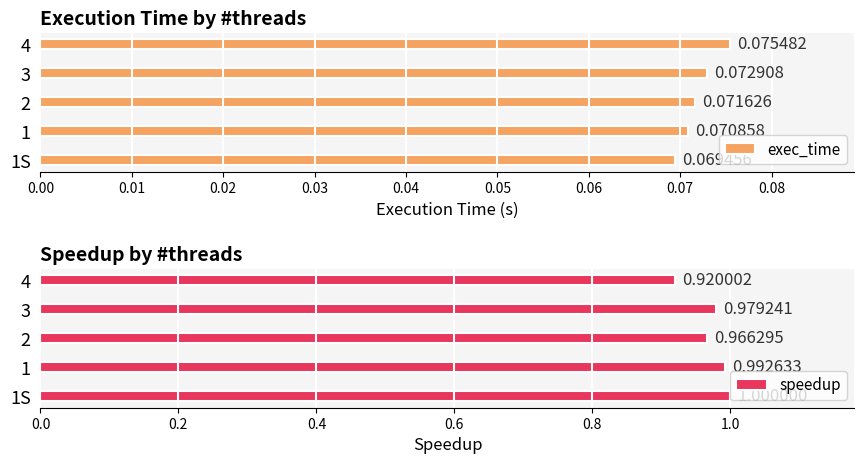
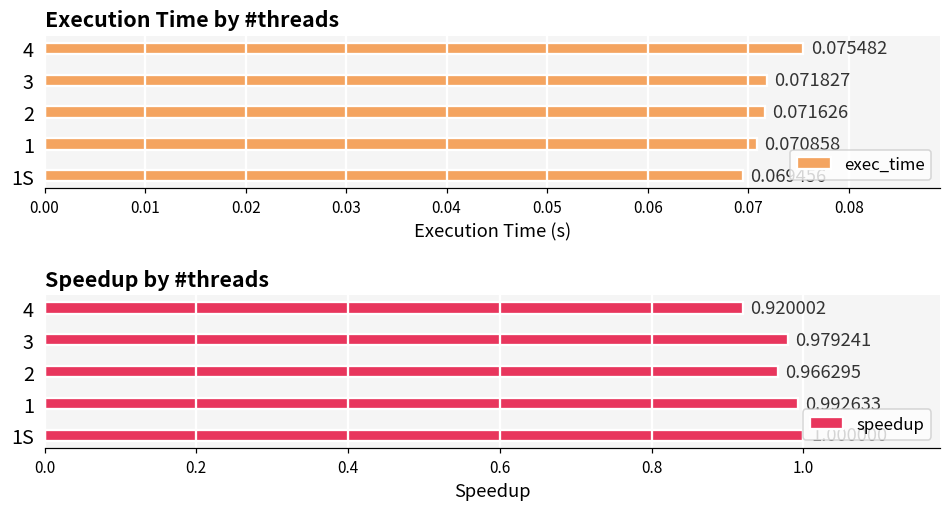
  {
    "Execution Time by #threads": {
      "4": 0.075482,
-     "3": 0.072908,
+     "3": 0.071827,
      "2": 0.071626
    },
    "Speedup by #threads": {
      "4": 0.920002,
      "3": 0.979241,
      "2": 0.966295
    }
  }
